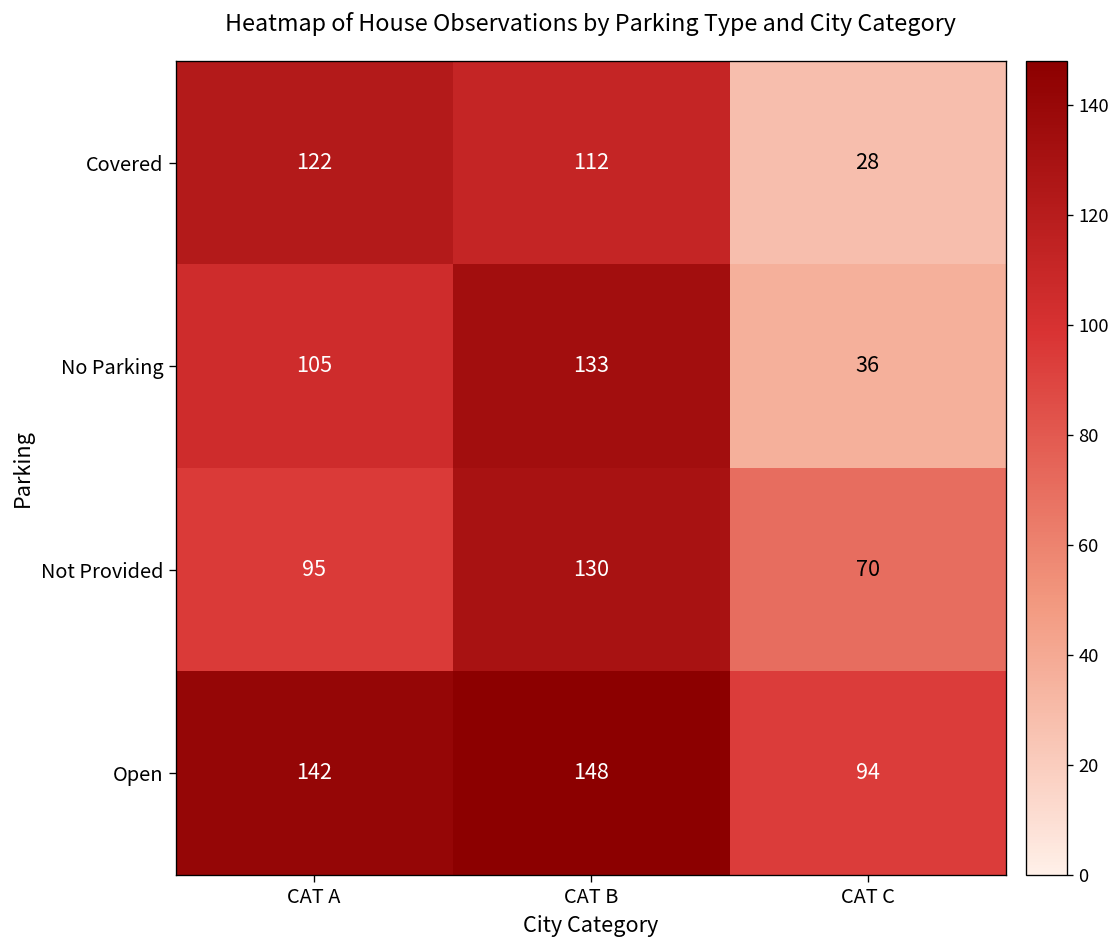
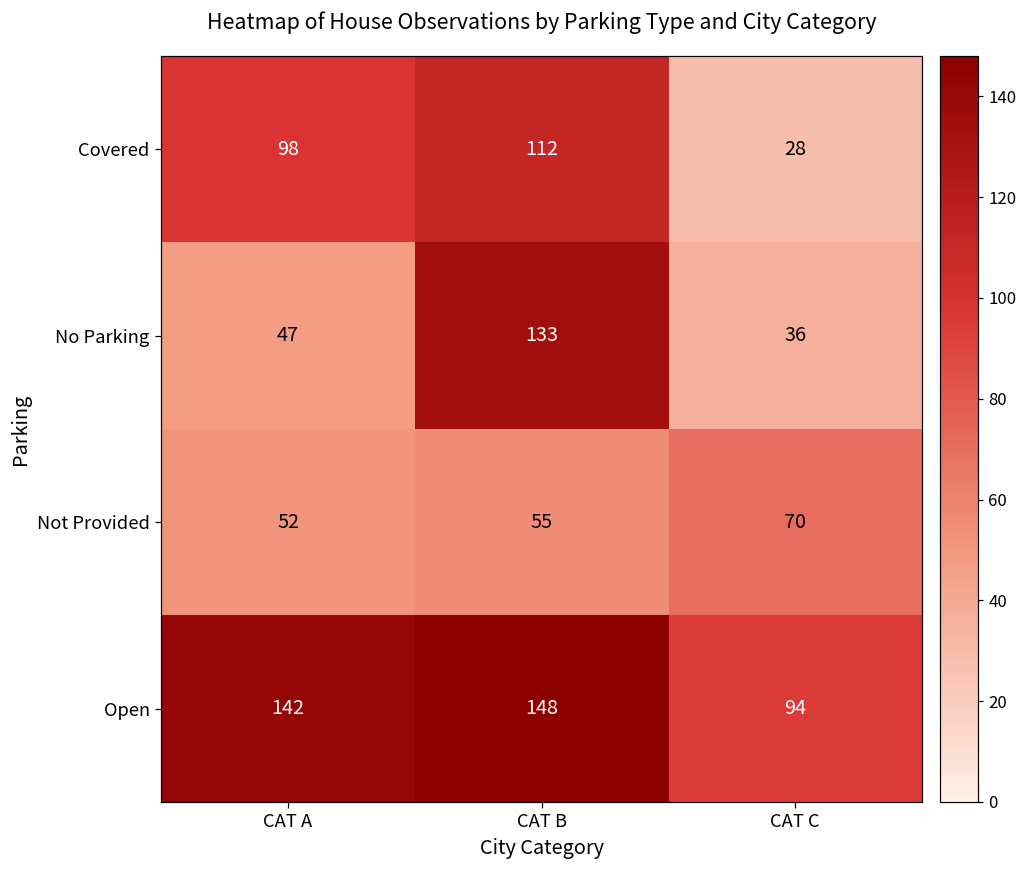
  {
    "Covered": {
-     "CAT A": 122,
+     "CAT A": 98,
      "CAT B": 112,
      "CAT C": 28
    },
    "No Parking": {
-     "CAT A": 105,
+     "CAT A": 47,
      "CAT B": 133,
      "CAT C": 36
    },
    "Not Provided": {
-     "CAT A": 95,
-     "CAT B": 130,
+     "CAT A": 52,
+     "CAT B": 55,
      "CAT C": 70
    },
    "Open": {
      "CAT A": 142,
      "CAT B": 148,
      "CAT C": 94
    }
  }
